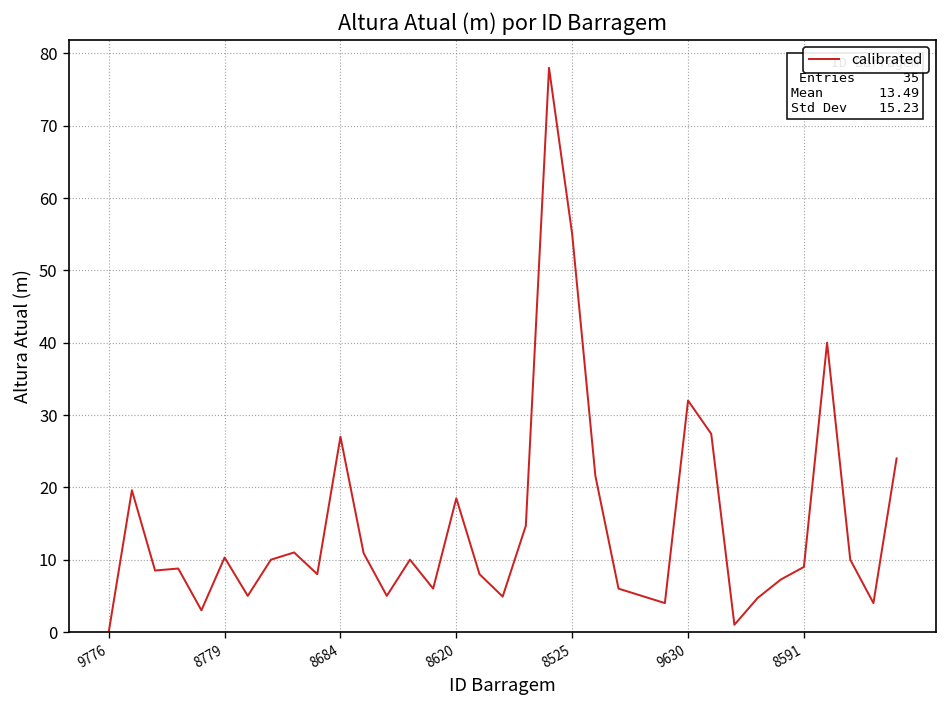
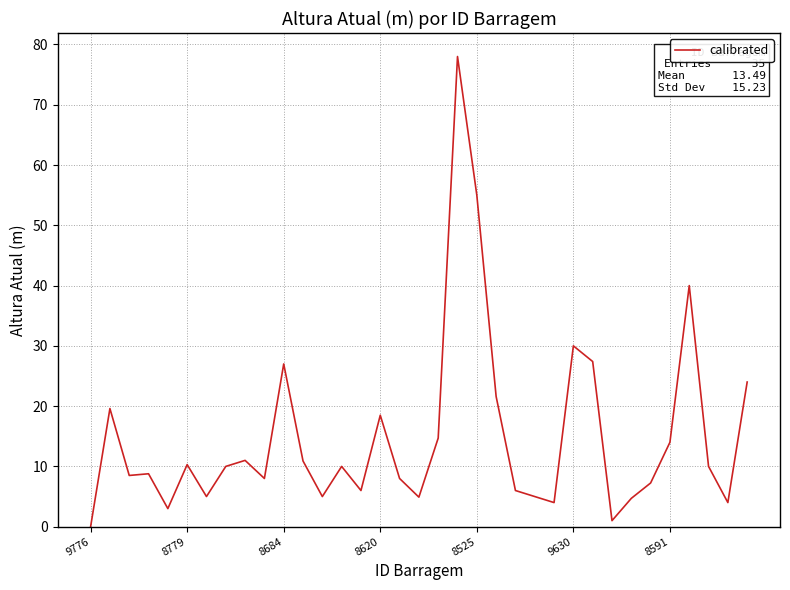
  {
    "9776": 0,
    "8779": 10,
    "8684": 27,
    "8620": 18,
    "8525": 55,
-   "9630": 32,
-   "8591": 9
+   "9630": 30,
+   "8591": 14
  }
